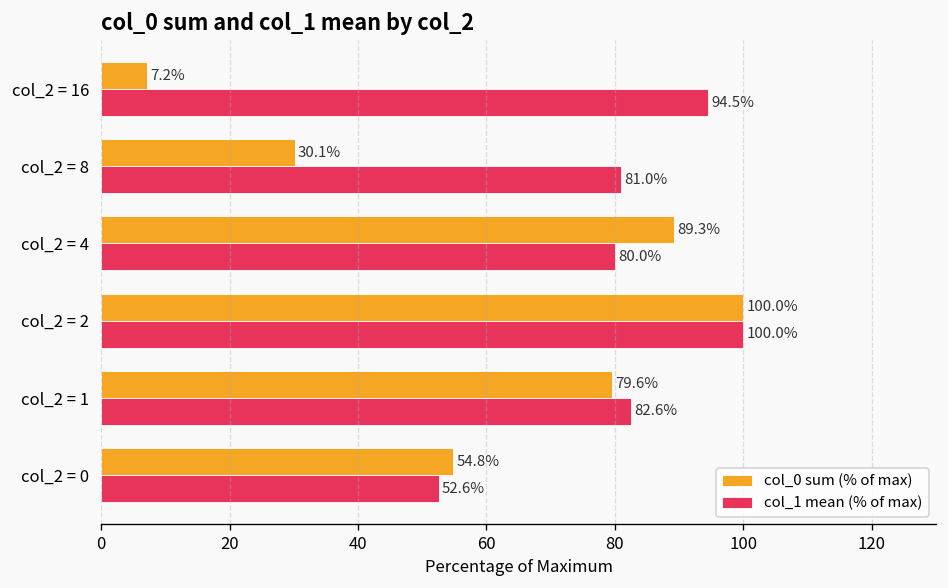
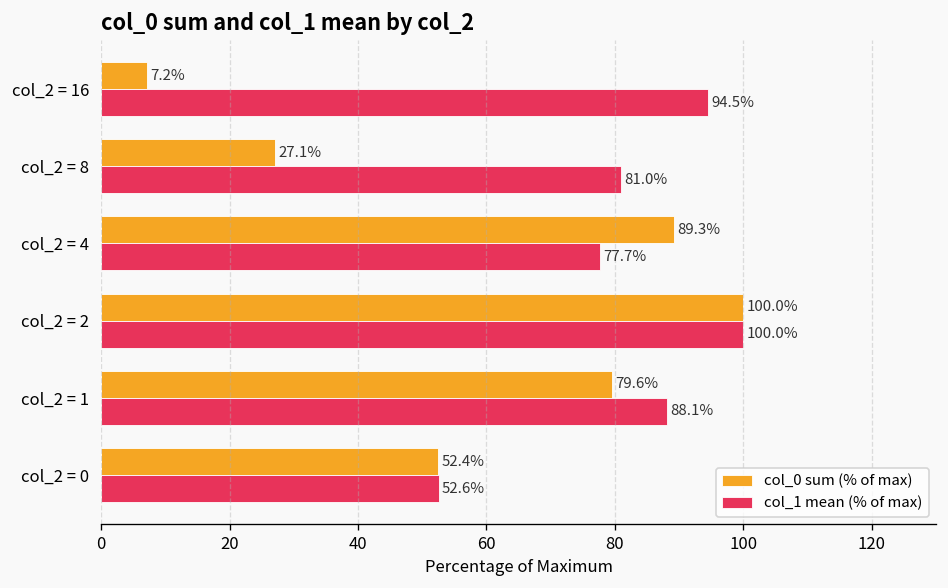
  {
    "col_0 sum (% of max)": {
      "col_2 = 16": "7.2%",
-     "col_2 = 8": "30.1%",
+     "col_2 = 8": "27.1%",
      "col_2 = 4": "89.3%",
      "col_2 = 2": "100.0%",
      "col_2 = 1": "79.6%",
-     "col_2 = 0": "54.8%"
+     "col_2 = 0": "52.4%"
    },
    "col_1 mean (% of max)": {
      "col_2 = 16": "94.5%",
      "col_2 = 8": "81.0%",
-     "col_2 = 4": "80.0%",
+     "col_2 = 4": "77.7%",
      "col_2 = 2": "100.0%",
-     "col_2 = 1": "82.6%",
+     "col_2 = 1": "88.1%",
      "col_2 = 0": "52.6%"
    }
  }
